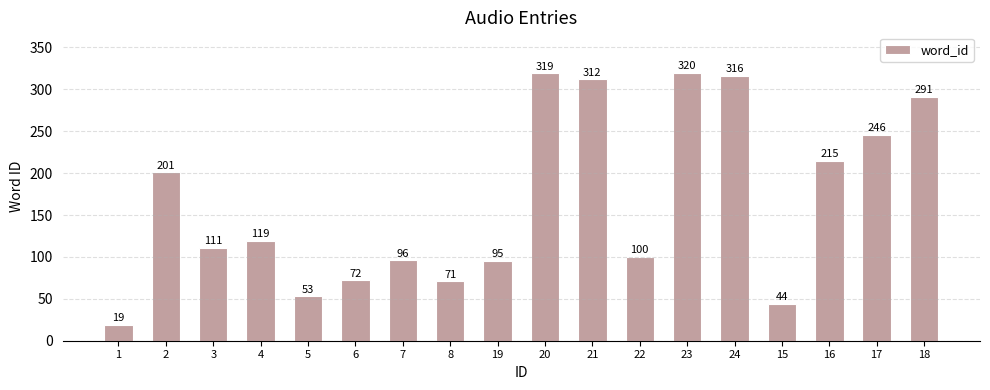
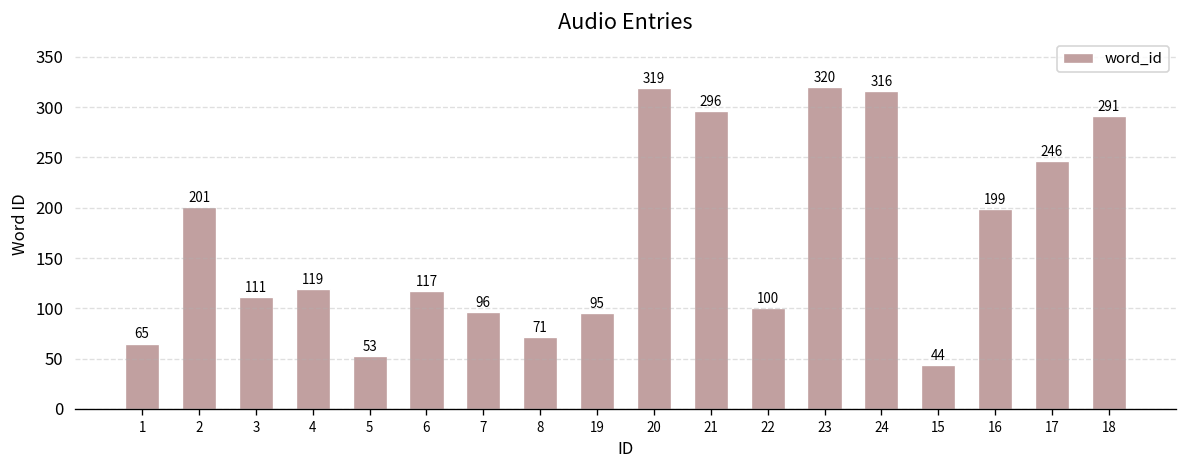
  {
-   "1": 19,
+   "1": 65,
    "2": 201,
    "3": 111,
    "4": 119,
    "5": 53,
-   "6": 72,
+   "6": 117,
    "7": 96,
    "8": 71,
    "19": 95,
    "20": 319,
-   "21": 312,
+   "21": 296,
    "22": 100,
    "23": 320,
    "24": 316,
    "15": 44,
-   "16": 215,
+   "16": 199,
    "17": 246,
    "18": 291
  }
